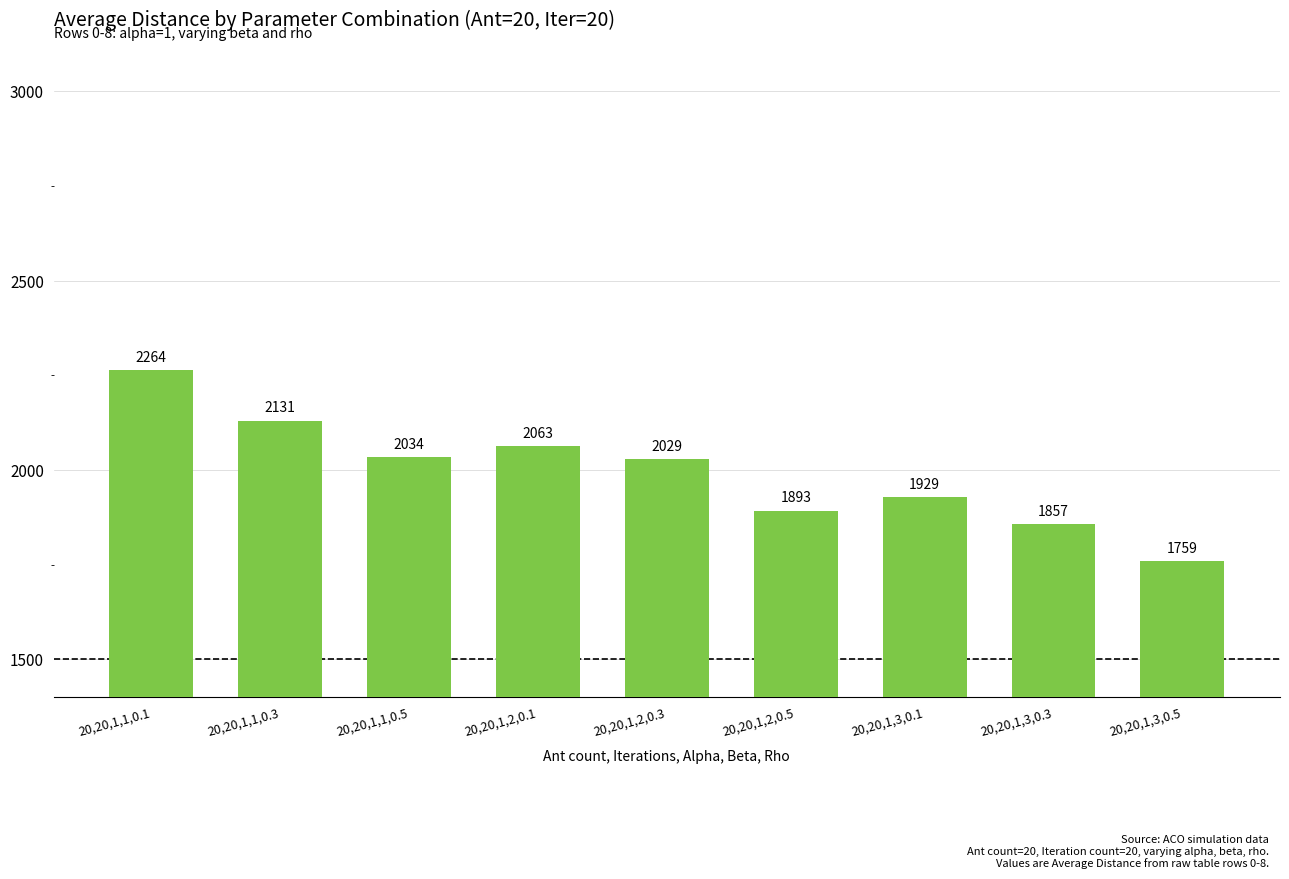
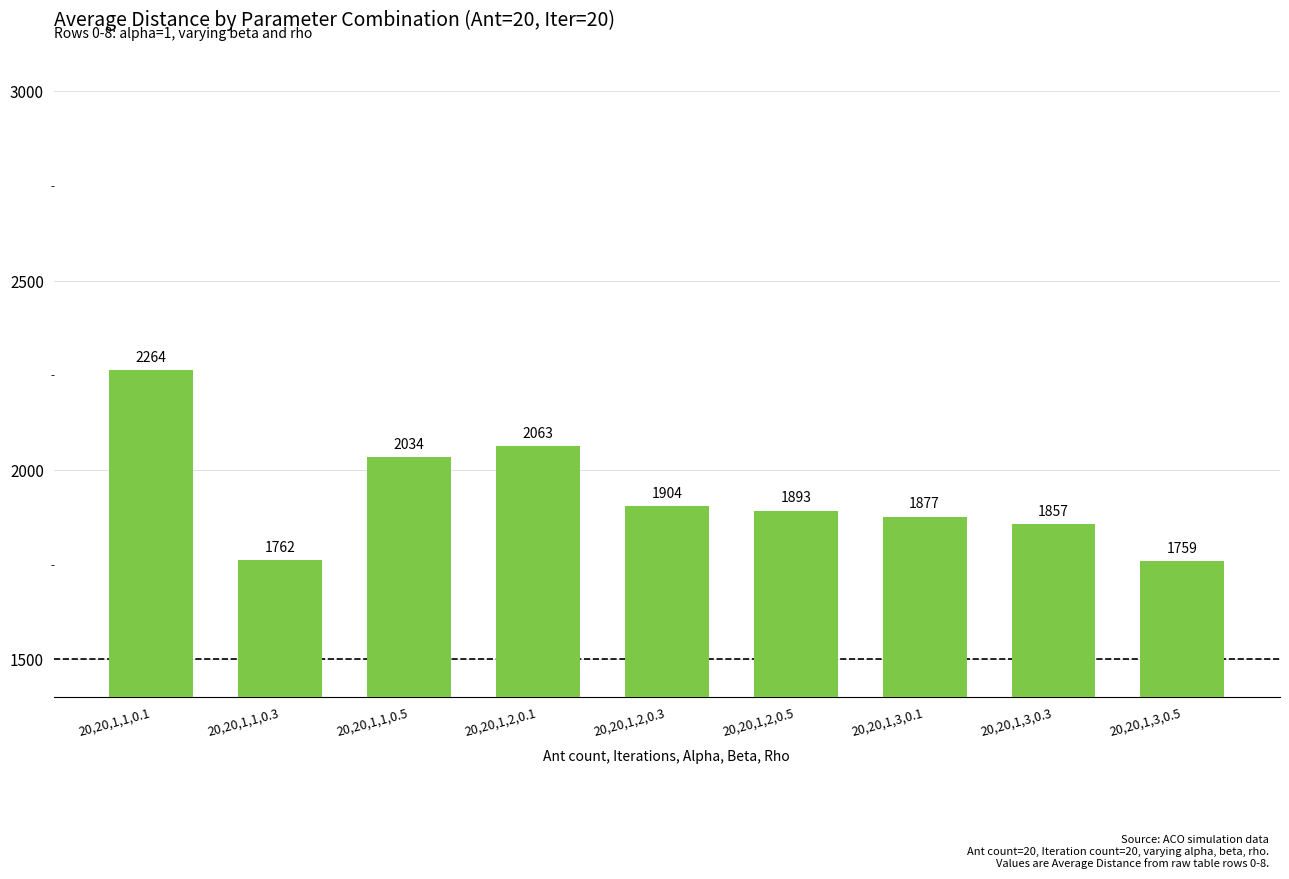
  {
    "20,20,1,1,0.1": 2264,
-   "20,20,1,1,0.3": 2131,
+   "20,20,1,1,0.3": 1762,
    "20,20,1,1,0.5": 2034,
    "20,20,1,2,0.1": 2063,
-   "20,20,1,2,0.3": 2029,
+   "20,20,1,2,0.3": 1904,
    "20,20,1,2,0.5": 1893,
-   "20,20,1,3,0.1": 1929,
+   "20,20,1,3,0.1": 1877,
    "20,20,1,3,0.3": 1857,
    "20,20,1,3,0.5": 1759
  }
